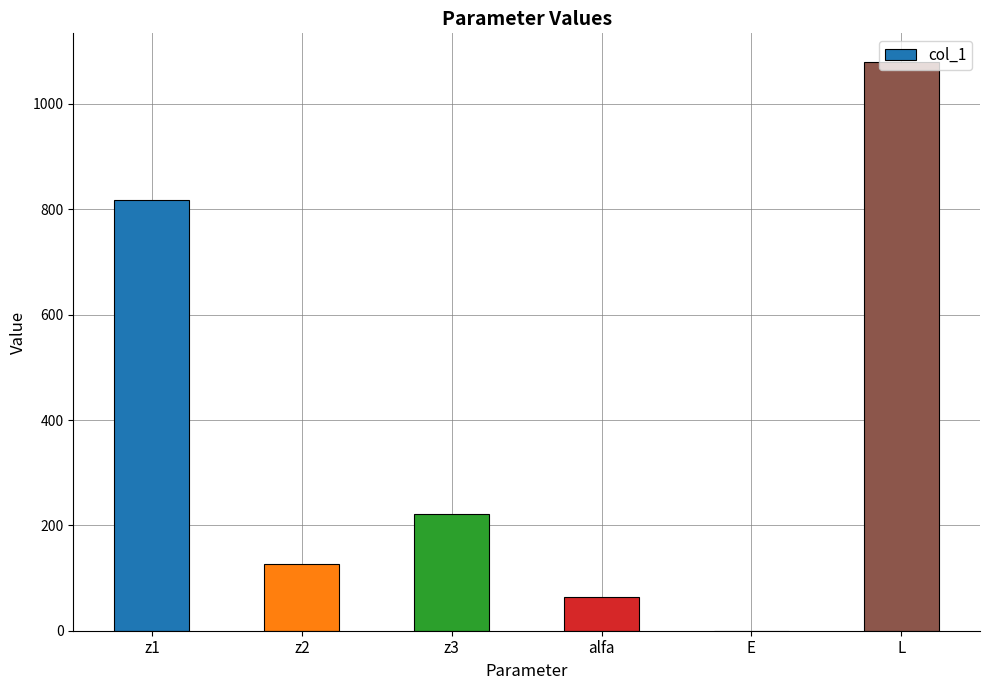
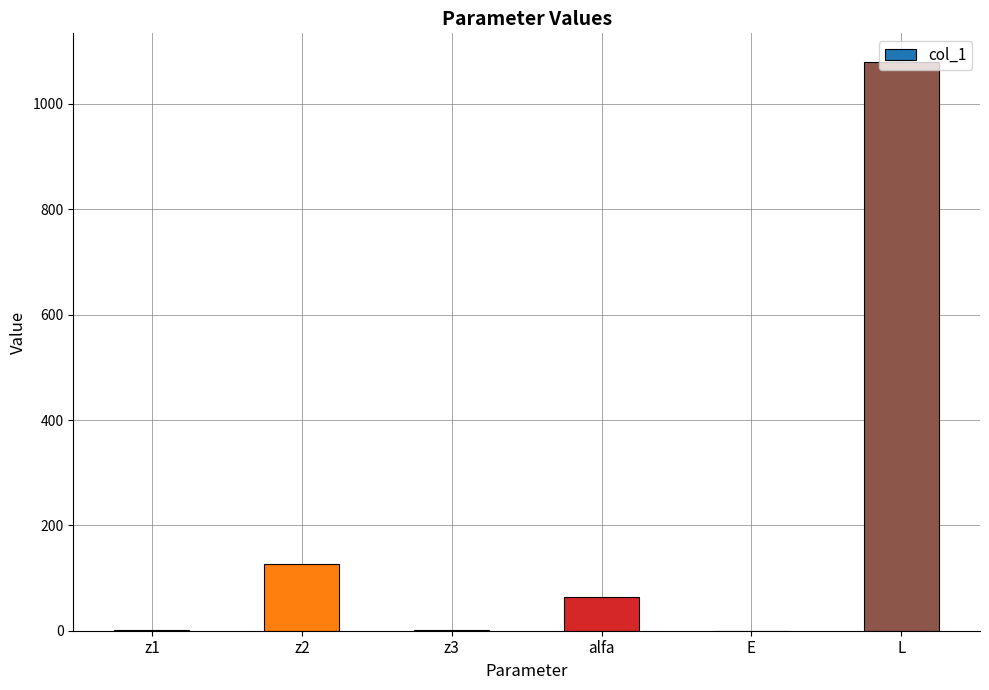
  {
-   "z1": 820,
+   "z1": 0,
    "z2": 130,
-   "z3": 220,
+   "z3": 0,
    "alfa": 60,
    "E": 0
  }
